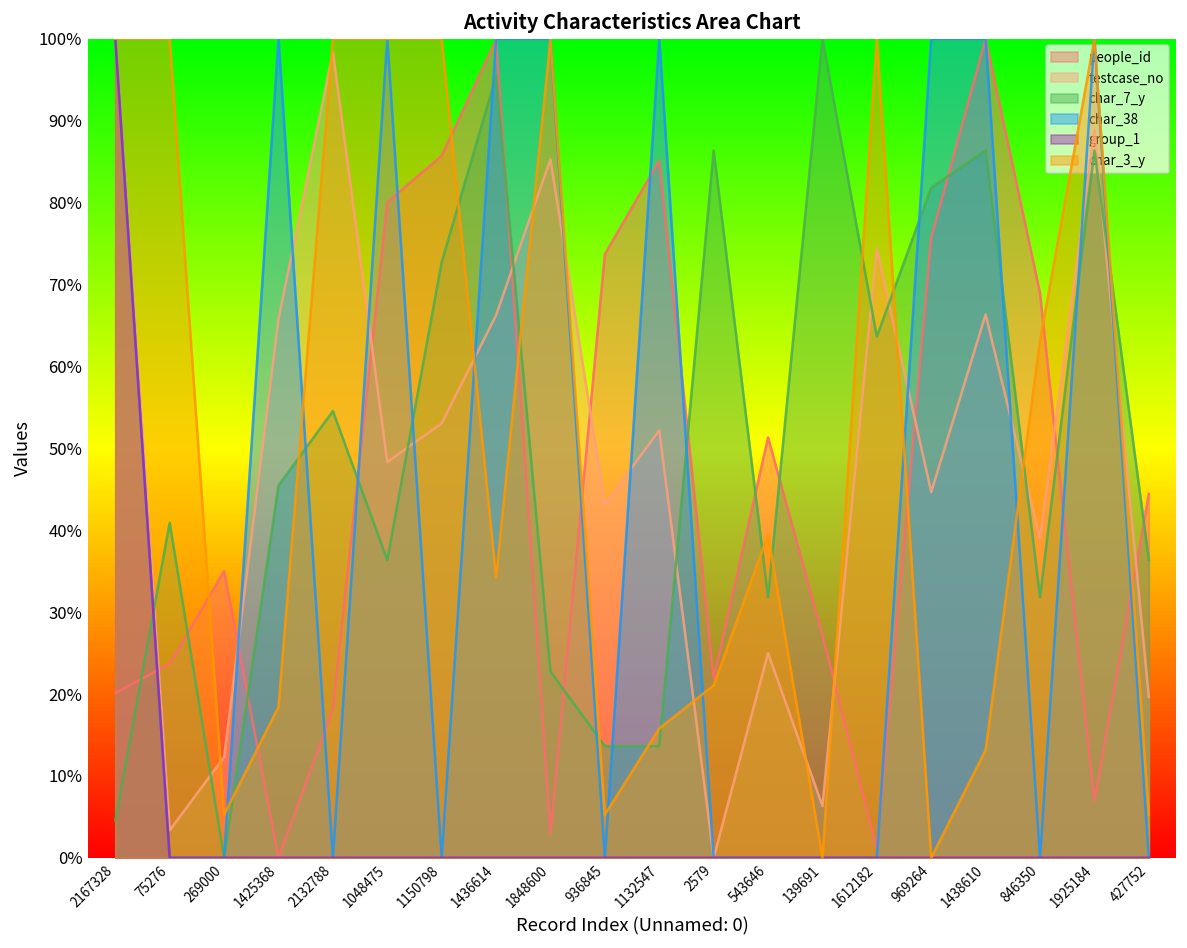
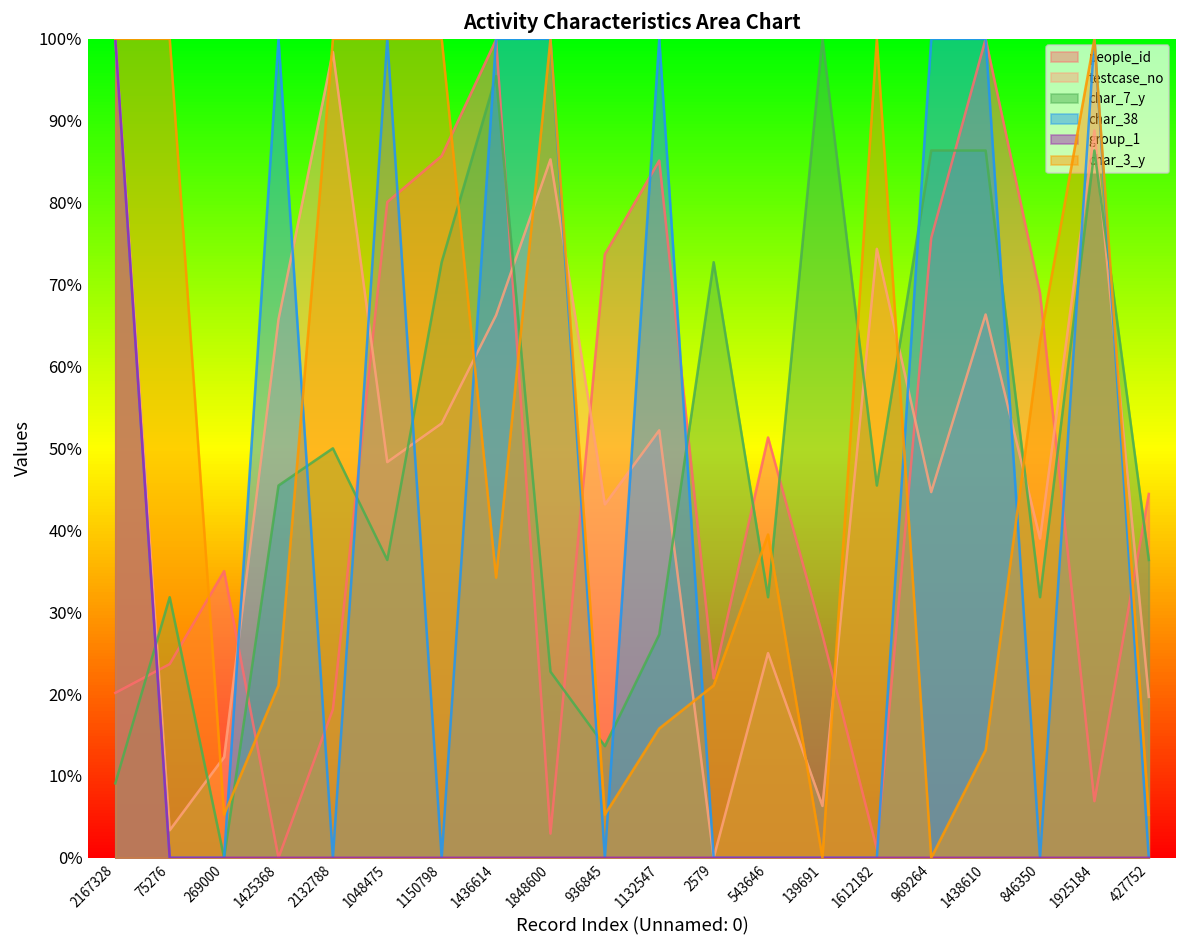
  {
    "char_7_y": {
-     "2167328": "5%",
-     "75276": "41%",
+     "2167328": "9%",
+     "75276": "32%",
      "1425368": "45%",
-     "2132788": "55%",
+     "2132788": "50%",
      "1048475": "36%",
      "1150798": "73%",
      "1436614": "95%",
      "1848600": "23%",
      "936845": "14%",
-     "1132547": "14%",
-     "2579": "86%",
+     "1132547": "27%",
+     "2579": "73%",
      "543646": "32%",
      "139691": "100%",
-     "1612182": "64%",
-     "969264": "82%",
+     "1612182": "45%",
+     "969264": "86%",
      "1438610": "86%",
      "846350": "32%",
      "427752": "36%"
    },
    "char_38": {
      "1425368": "100%",
      "1132547": "100%",
      "969264": "100%"
    },
    "group_1": {
      "1048475": "0%",
      "1436614": "0%",
      "1848600": "0%",
      "1132547": "0%",
      "1438610": "0%",
      "1925184": "0%"
    },
    "char_3_y": {
      "75276": "100%",
      "269000": "5%",
-     "1425368": "18%",
+     "1425368": "21%",
      "2132788": "100%",
      "1150798": "100%",
      "1436614": "34%",
      "936845": "5%",
      "1132547": "16%",
      "2579": "21%",
      "543646": "39%",
      "1612182": "100%",
      "1438610": "13%",
      "846350": "63%",
      "427752": "5%"
    }
  }
